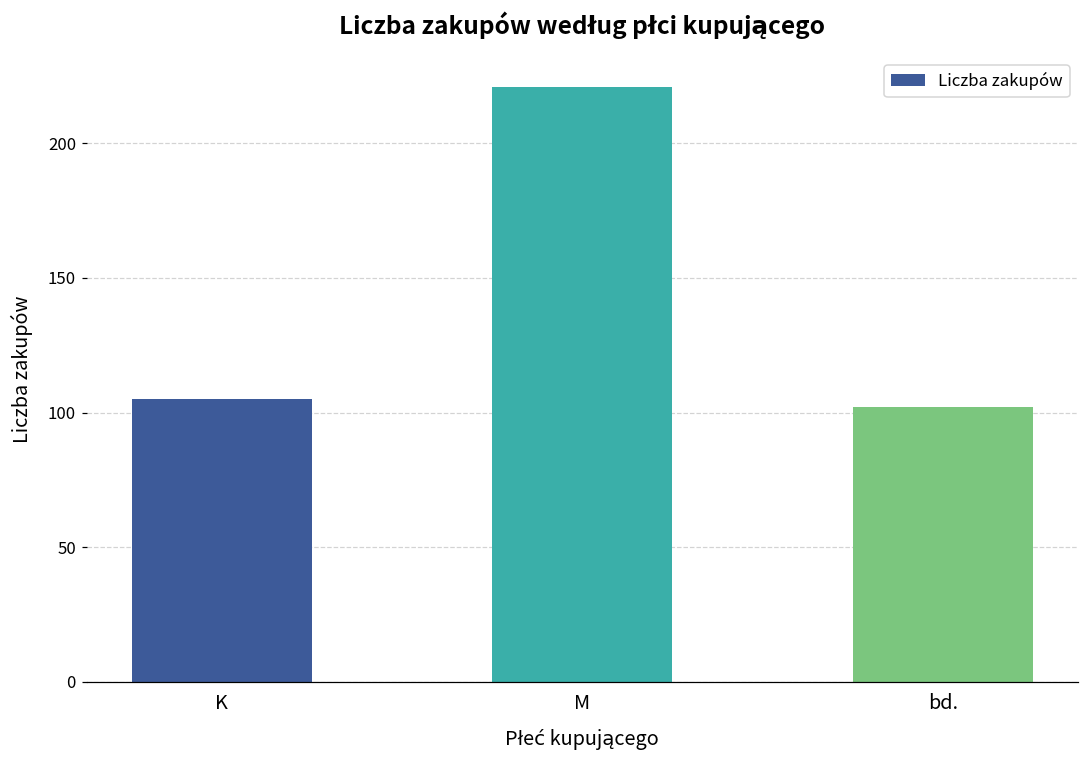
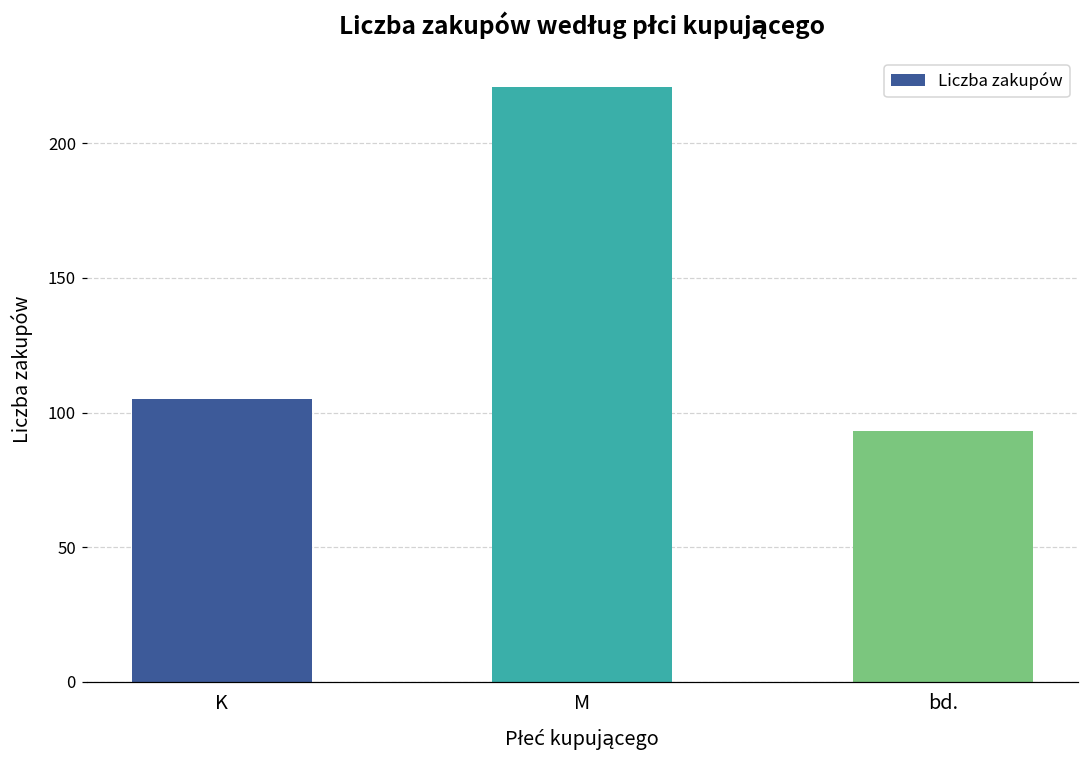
  {
    "K": 105,
    "M": 221,
-   "bd.": 102
+   "bd.": 93
  }
